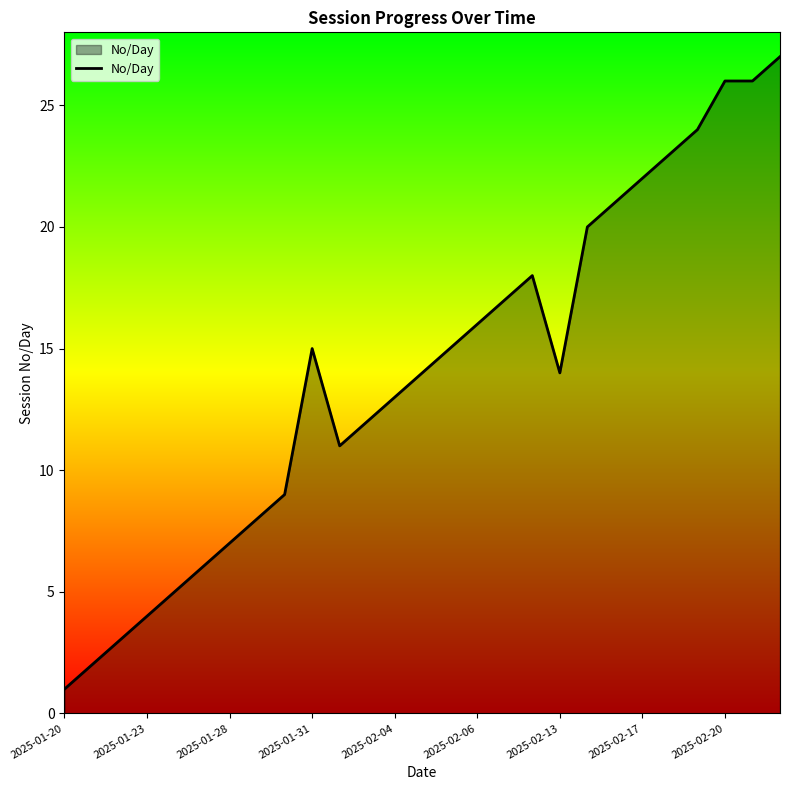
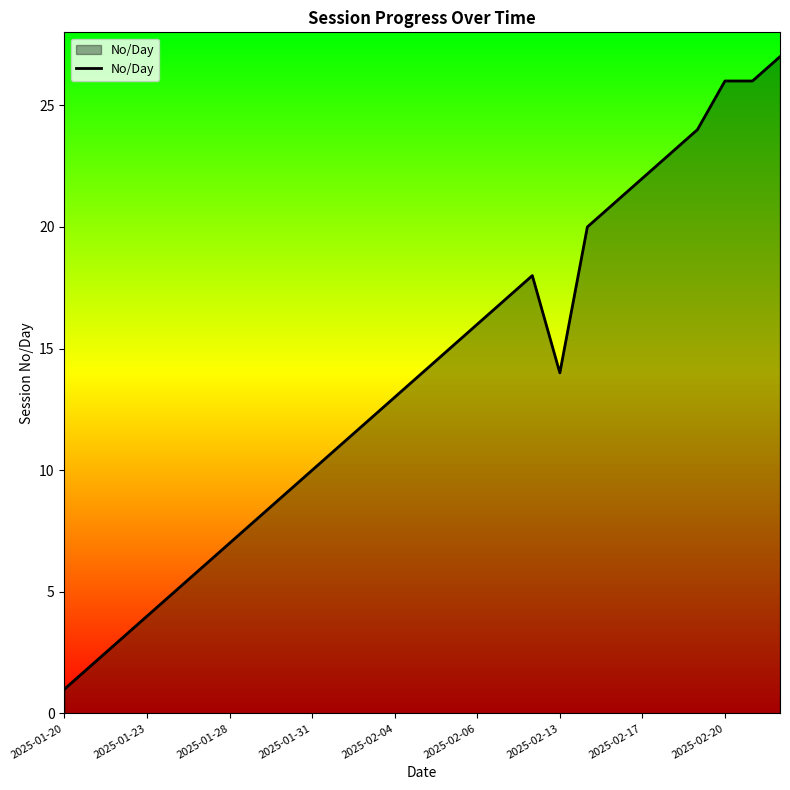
  {
    "2025-01-20": 1,
    "2025-01-23": 4,
    "2025-01-28": 7,
-   "2025-01-31": 15,
+   "2025-01-31": 10,
    "2025-02-04": 13,
    "2025-02-13": 14,
    "2025-02-17": 22,
    "2025-02-20": 26
  }
